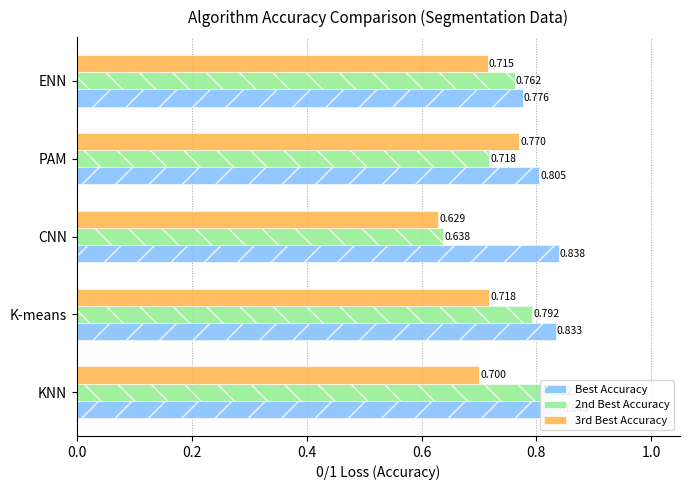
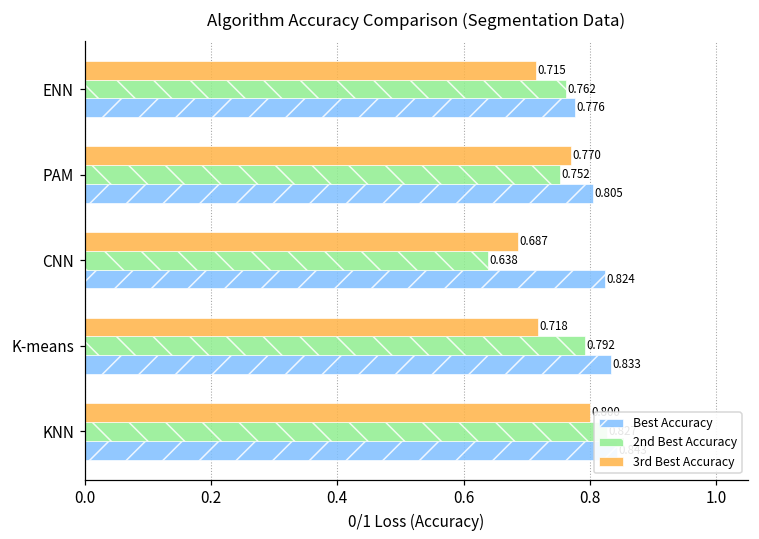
  {
    "Best Accuracy": {
      "ENN": 0.776,
      "PAM": 0.805,
-     "CNN": 0.838,
+     "CNN": 0.824,
      "K-means": 0.833
    },
    "2nd Best Accuracy": {
      "ENN": 0.762,
-     "PAM": 0.718,
+     "PAM": 0.752,
      "CNN": 0.638,
      "K-means": 0.792
    },
    "3rd Best Accuracy": {
      "ENN": 0.715,
      "PAM": 0.770,
-     "CNN": 0.629,
+     "CNN": 0.687,
      "K-means": 0.718,
-     "KNN": 0.700
+     "KNN": 0.800
    }
  }
